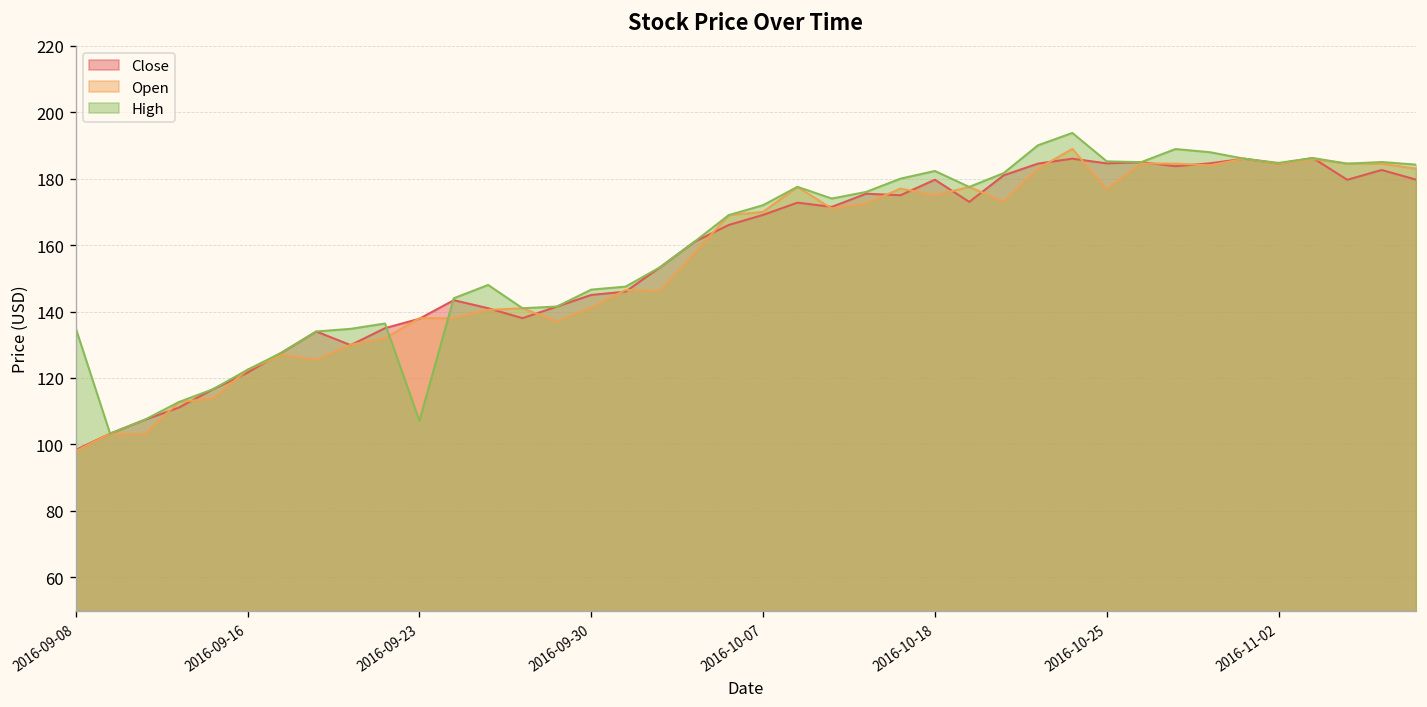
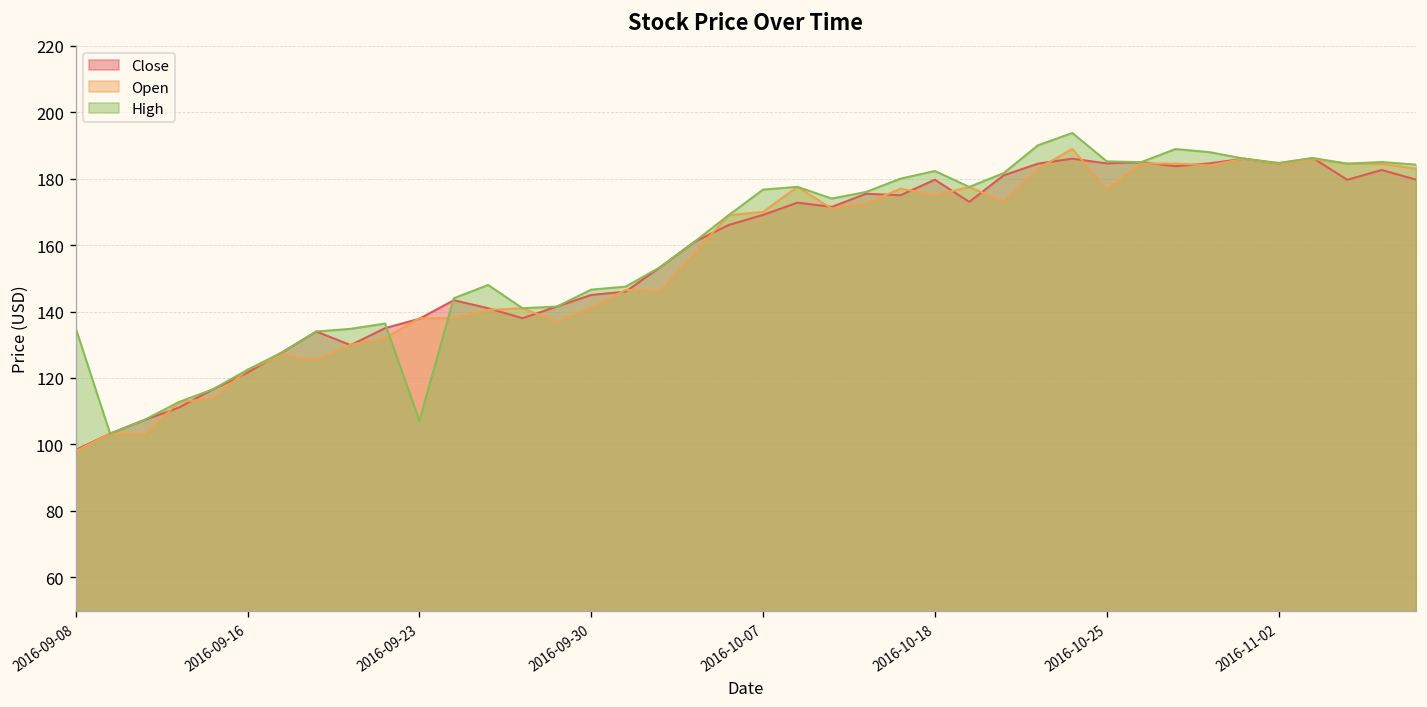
  {
    "High": {
      "2016-09-08": 135,
      "2016-09-23": 107,
      "2016-09-30": 147,
-     "2016-10-07": 172,
+     "2016-10-07": 177,
      "2016-10-18": 182
    }
  }
